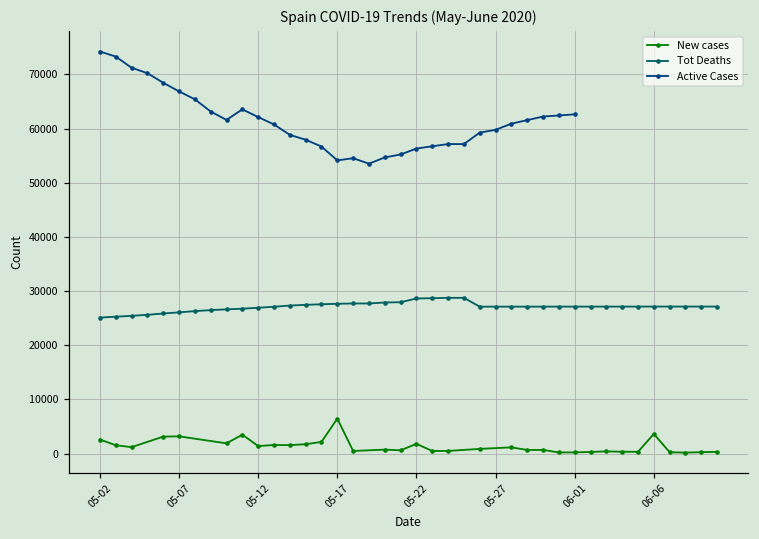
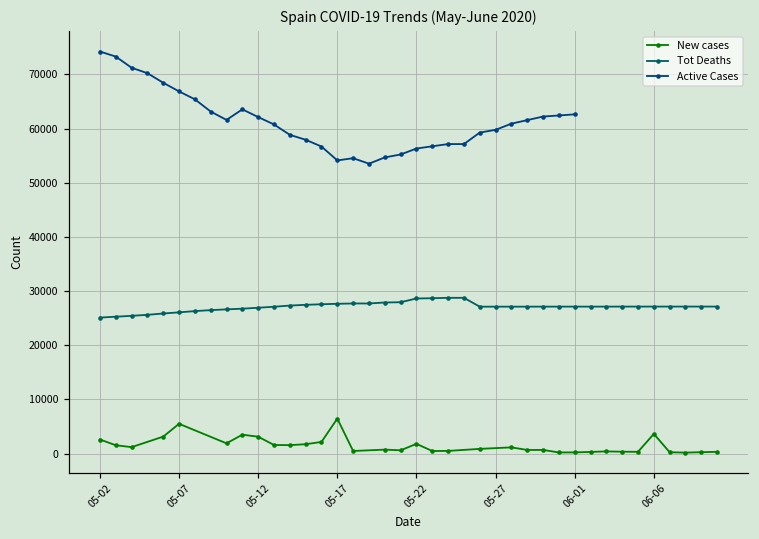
  {
    "New cases": {
      "05-02": 3000,
-     "05-07": 3000,
-     "05-12": 1000,
+     "05-07": 5000,
+     "05-12": 3000,
      "05-17": 6000,
      "05-22": 2000,
      "06-01": 0,
      "06-06": 4000
    }
  }
